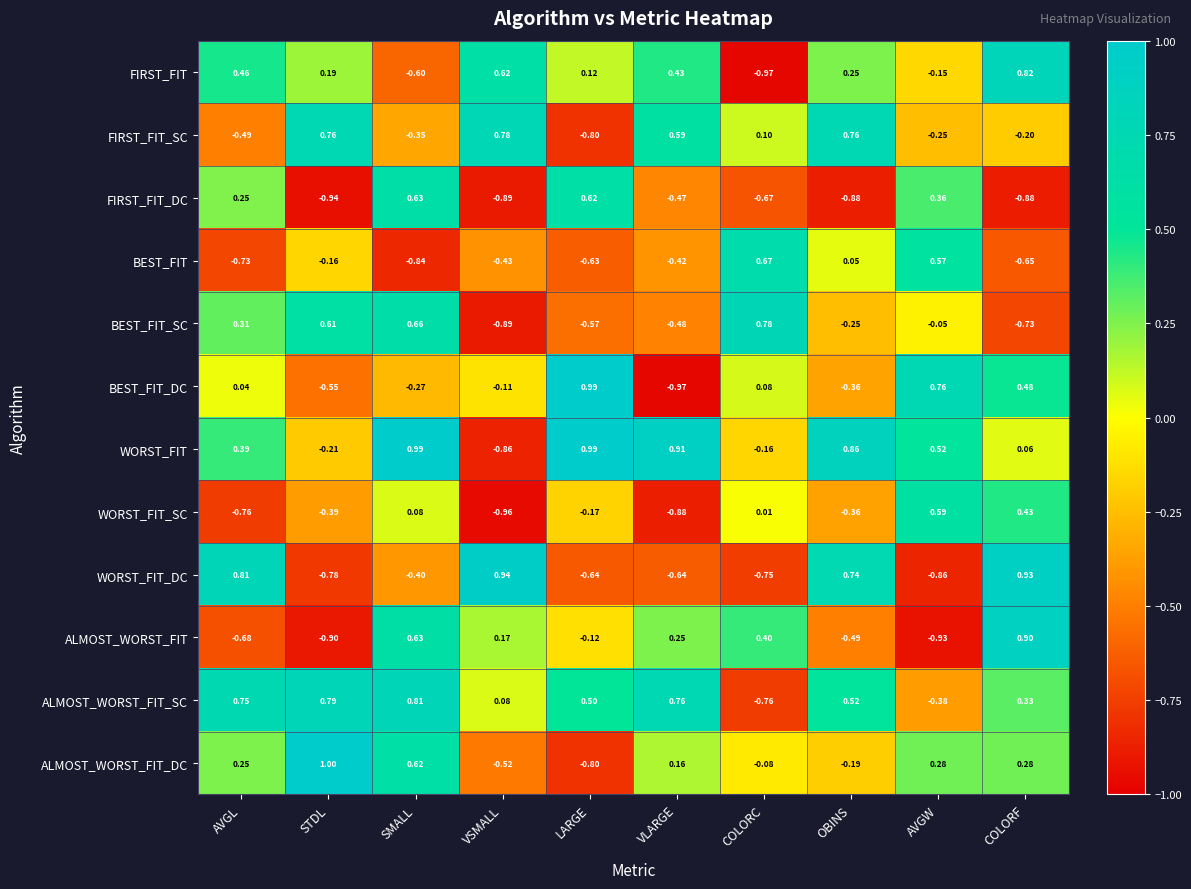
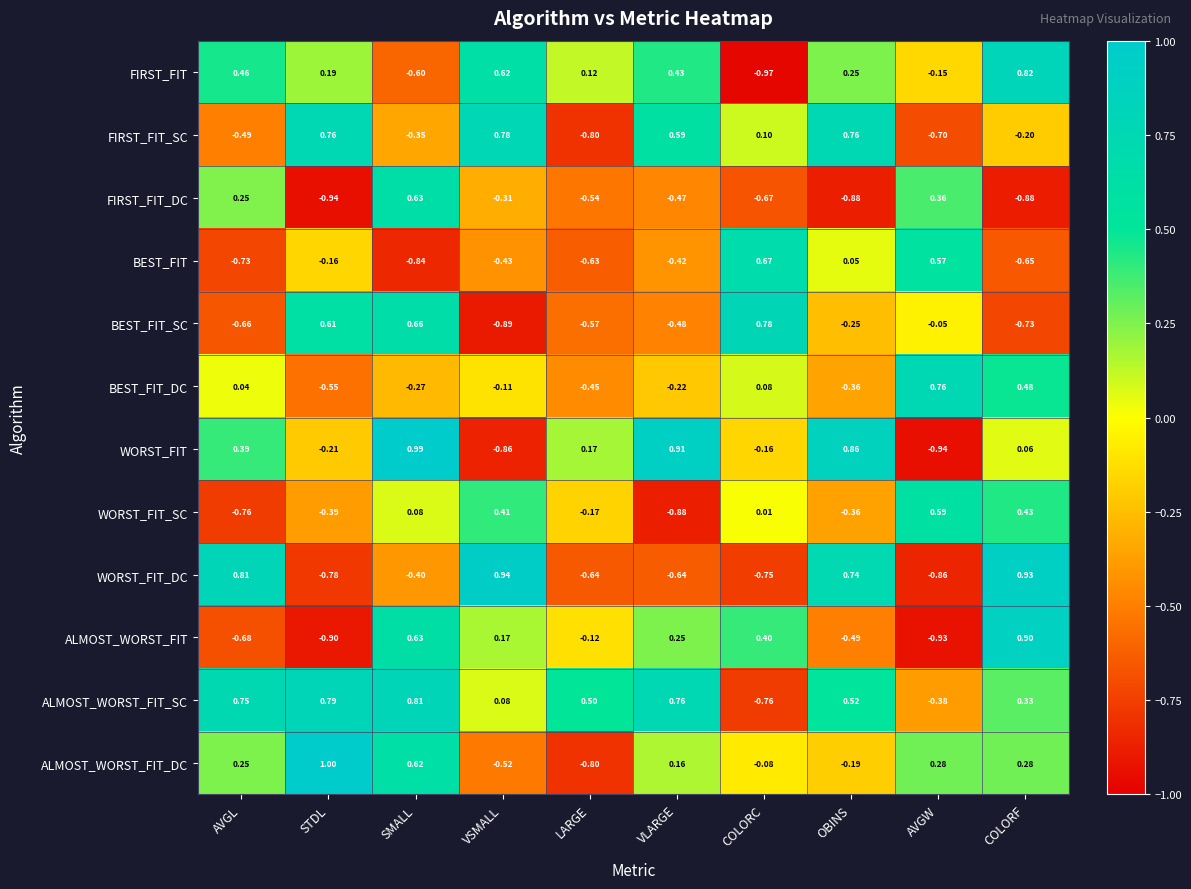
  {
    "FIRST_FIT": {
      "AVGL": 0.46,
      "STDL": 0.19,
      "SMALL": -0.60,
      "VSMALL": 0.62,
      "LARGE": 0.12,
      "VLARGE": 0.43,
      "COLORC": -0.97,
      "OBINS": 0.25,
      "AVGW": -0.15,
      "COLORF": 0.82
    },
    "FIRST_FIT_SC": {
      "AVGL": -0.49,
      "STDL": 0.76,
      "SMALL": -0.35,
      "VSMALL": 0.78,
      "LARGE": -0.80,
      "VLARGE": 0.59,
      "COLORC": 0.10,
      "OBINS": 0.76,
-     "AVGW": -0.25,
+     "AVGW": -0.70,
      "COLORF": -0.20
    },
    "FIRST_FIT_DC": {
      "AVGL": 0.25,
      "STDL": -0.94,
      "SMALL": 0.63,
-     "VSMALL": -0.89,
-     "LARGE": 0.62,
+     "VSMALL": -0.31,
+     "LARGE": -0.54,
      "VLARGE": -0.47,
      "COLORC": -0.67,
      "OBINS": -0.88,
      "AVGW": 0.36,
      "COLORF": -0.88
    },
    "BEST_FIT": {
      "AVGL": -0.73,
      "STDL": -0.16,
      "SMALL": -0.84,
      "VSMALL": -0.43,
      "LARGE": -0.63,
      "VLARGE": -0.42,
      "COLORC": 0.67,
      "OBINS": 0.05,
      "AVGW": 0.57,
      "COLORF": -0.65
    },
    "BEST_FIT_SC": {
-     "AVGL": 0.31,
+     "AVGL": -0.66,
      "STDL": 0.61,
      "SMALL": 0.66,
      "VSMALL": -0.89,
      "LARGE": -0.57,
      "VLARGE": -0.48,
      "COLORC": 0.78,
      "OBINS": -0.25,
      "AVGW": -0.05,
      "COLORF": -0.73
    },
    "BEST_FIT_DC": {
      "AVGL": 0.04,
      "STDL": -0.55,
      "SMALL": -0.27,
      "VSMALL": -0.11,
-     "LARGE": 0.99,
-     "VLARGE": -0.97,
+     "LARGE": -0.45,
+     "VLARGE": -0.22,
      "COLORC": 0.08,
      "OBINS": -0.36,
      "AVGW": 0.76,
      "COLORF": 0.48
    },
    "WORST_FIT": {
      "AVGL": 0.39,
      "STDL": -0.21,
      "SMALL": 0.99,
      "VSMALL": -0.86,
-     "LARGE": 0.99,
+     "LARGE": 0.17,
      "VLARGE": 0.91,
      "COLORC": -0.16,
      "OBINS": 0.86,
-     "AVGW": 0.52,
+     "AVGW": -0.94,
      "COLORF": 0.06
    },
    "WORST_FIT_SC": {
      "AVGL": -0.76,
      "STDL": -0.39,
      "SMALL": 0.08,
-     "VSMALL": -0.96,
+     "VSMALL": 0.41,
      "LARGE": -0.17,
      "VLARGE": -0.88,
      "COLORC": 0.01,
      "OBINS": -0.36,
      "AVGW": 0.59,
      "COLORF": 0.43
    },
    "WORST_FIT_DC": {
      "AVGL": 0.81,
      "STDL": -0.78,
      "SMALL": -0.40,
      "VSMALL": 0.94,
      "LARGE": -0.64,
      "VLARGE": -0.64,
      "COLORC": -0.75,
      "OBINS": 0.74,
      "AVGW": -0.86,
      "COLORF": 0.93
    },
    "ALMOST_WORST_FIT": {
      "AVGL": -0.68,
      "STDL": -0.90,
      "SMALL": 0.63,
      "VSMALL": 0.17,
      "LARGE": -0.12,
      "VLARGE": 0.25,
      "COLORC": 0.40,
      "OBINS": -0.49,
      "AVGW": -0.93,
      "COLORF": 0.90
    },
    "ALMOST_WORST_FIT_SC": {
      "AVGL": 0.75,
      "STDL": 0.79,
      "SMALL": 0.81,
      "VSMALL": 0.08,
      "LARGE": 0.50,
      "VLARGE": 0.76,
      "COLORC": -0.76,
      "OBINS": 0.52,
      "AVGW": -0.38,
      "COLORF": 0.33
    },
    "ALMOST_WORST_FIT_DC": {
      "AVGL": 0.25,
      "STDL": 1.00,
      "SMALL": 0.62,
      "VSMALL": -0.52,
      "LARGE": -0.80,
      "VLARGE": 0.16,
      "COLORC": -0.08,
      "OBINS": -0.19,
      "AVGW": 0.28,
      "COLORF": 0.28
    }
  }
